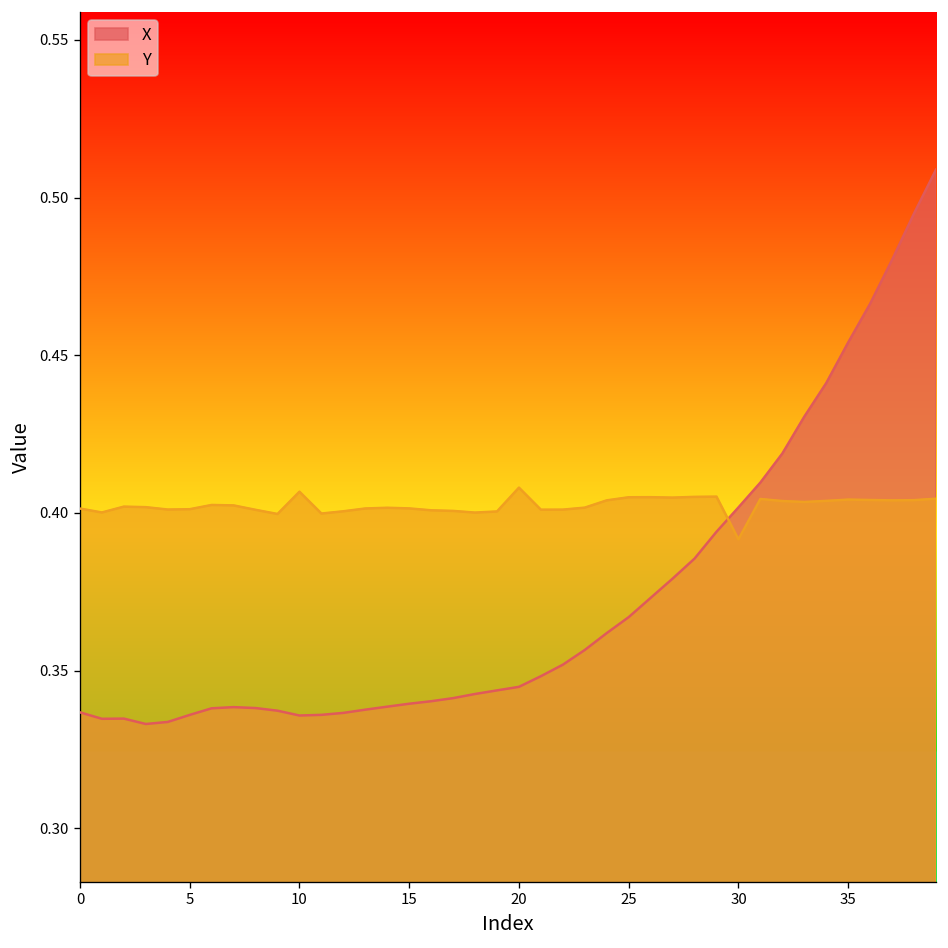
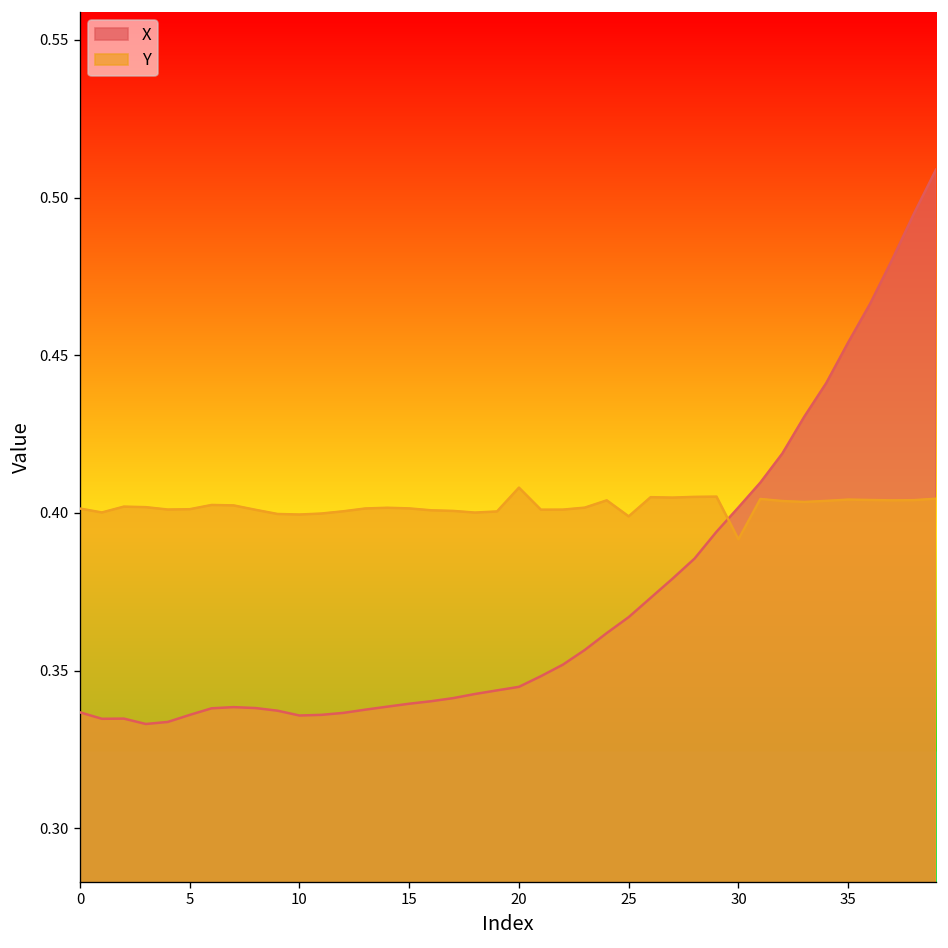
  {
    "X": {
      "0": 0.337,
      "5": 0.336,
      "10": 0.336,
      "15": 0.339,
      "20": 0.345,
      "25": 0.367,
      "30": 0.402,
      "35": 0.454
    },
    "Y": {
      "0": 0.401,
      "5": 0.401,
-     "10": 0.407,
+     "10": 0.399,
      "15": 0.401,
      "20": 0.408,
-     "25": 0.405,
+     "25": 0.399,
      "30": 0.392,
      "35": 0.404
    }
  }
